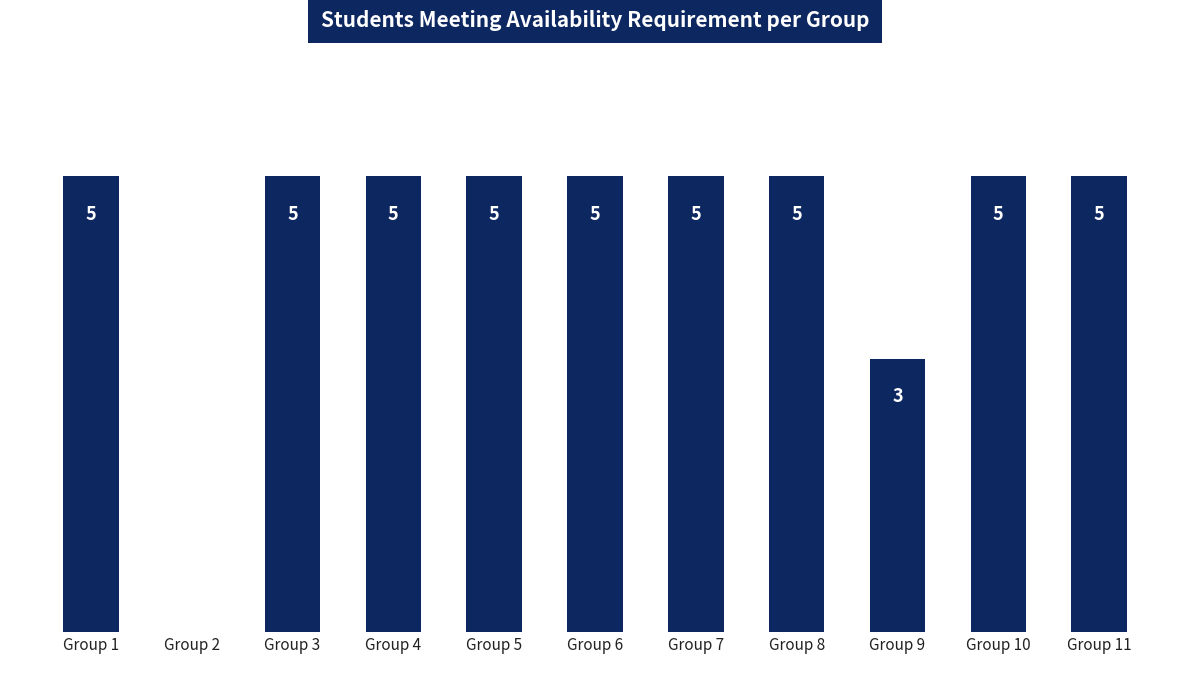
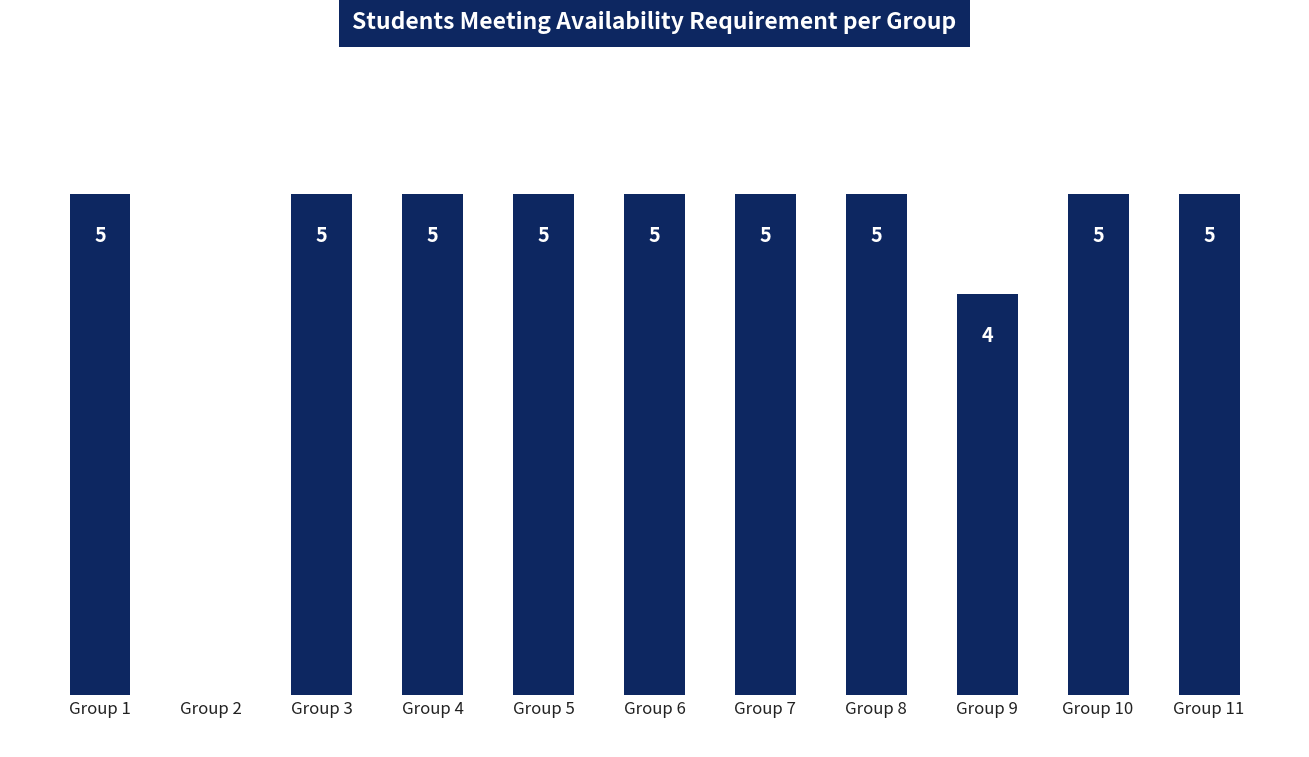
  {
    "Group 1": 5,
    "Group 3": 5,
    "Group 4": 5,
    "Group 5": 5,
    "Group 6": 5,
    "Group 7": 5,
    "Group 8": 5,
-   "Group 9": 3,
+   "Group 9": 4,
    "Group 10": 5,
    "Group 11": 5
  }
